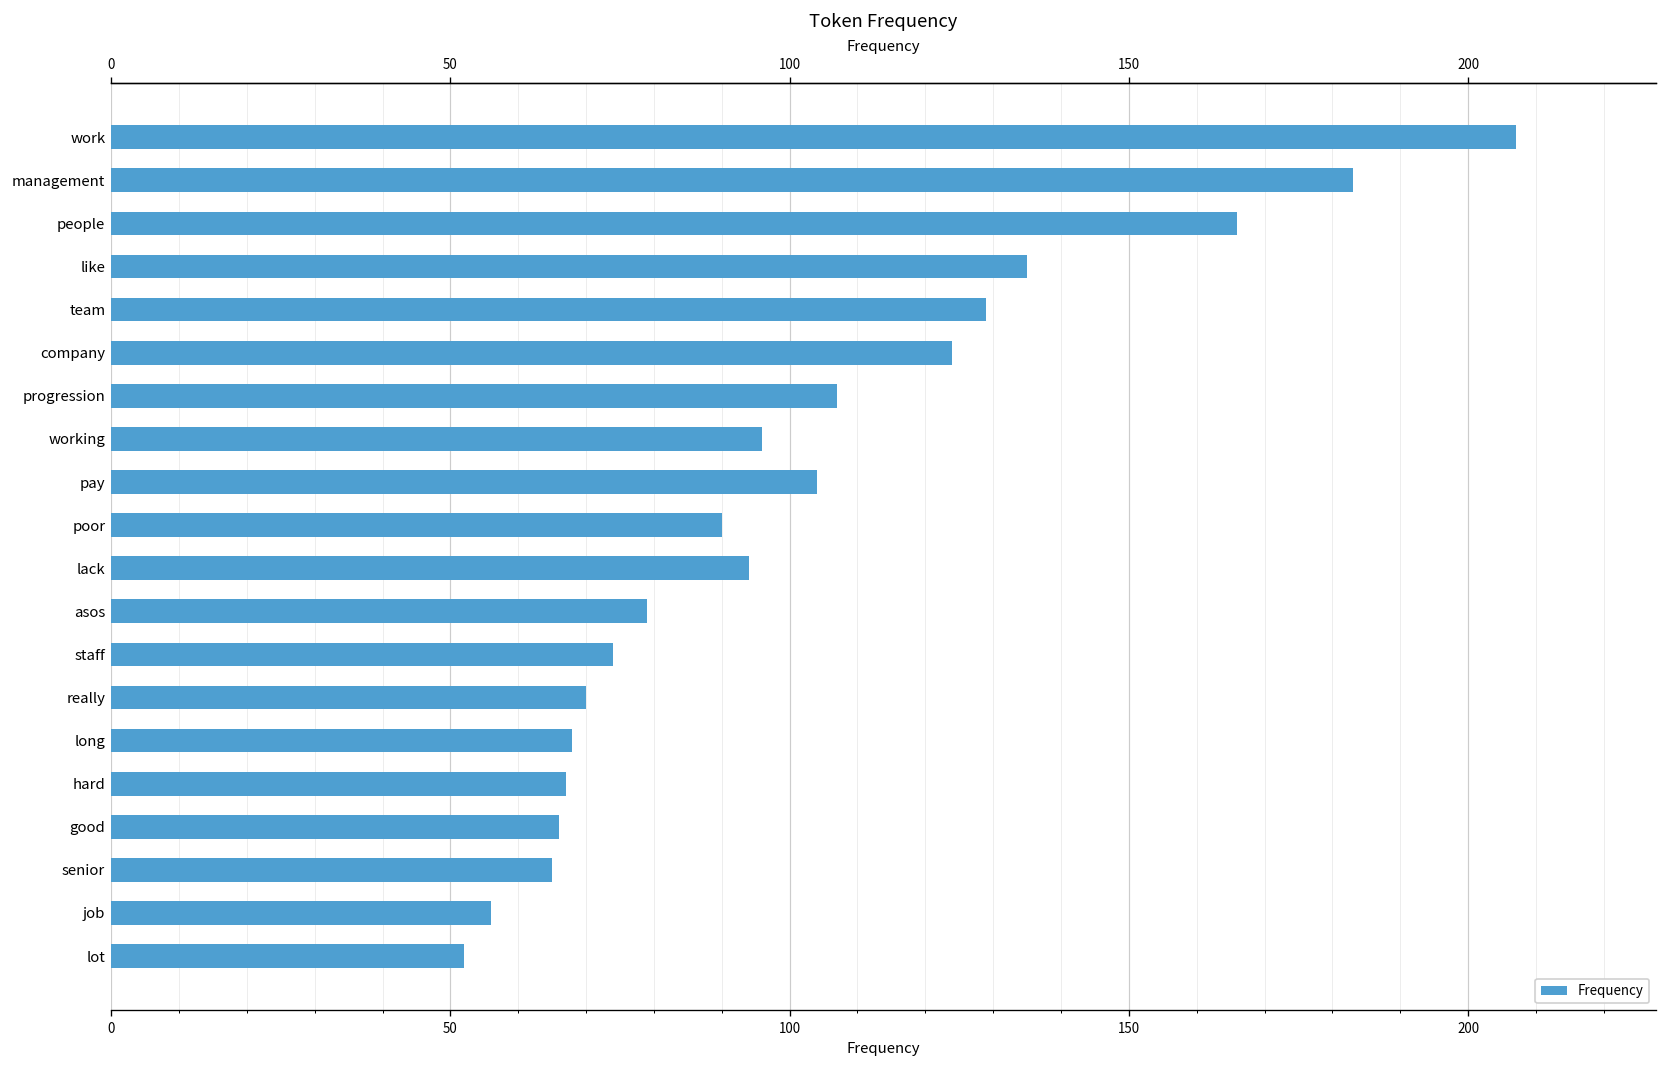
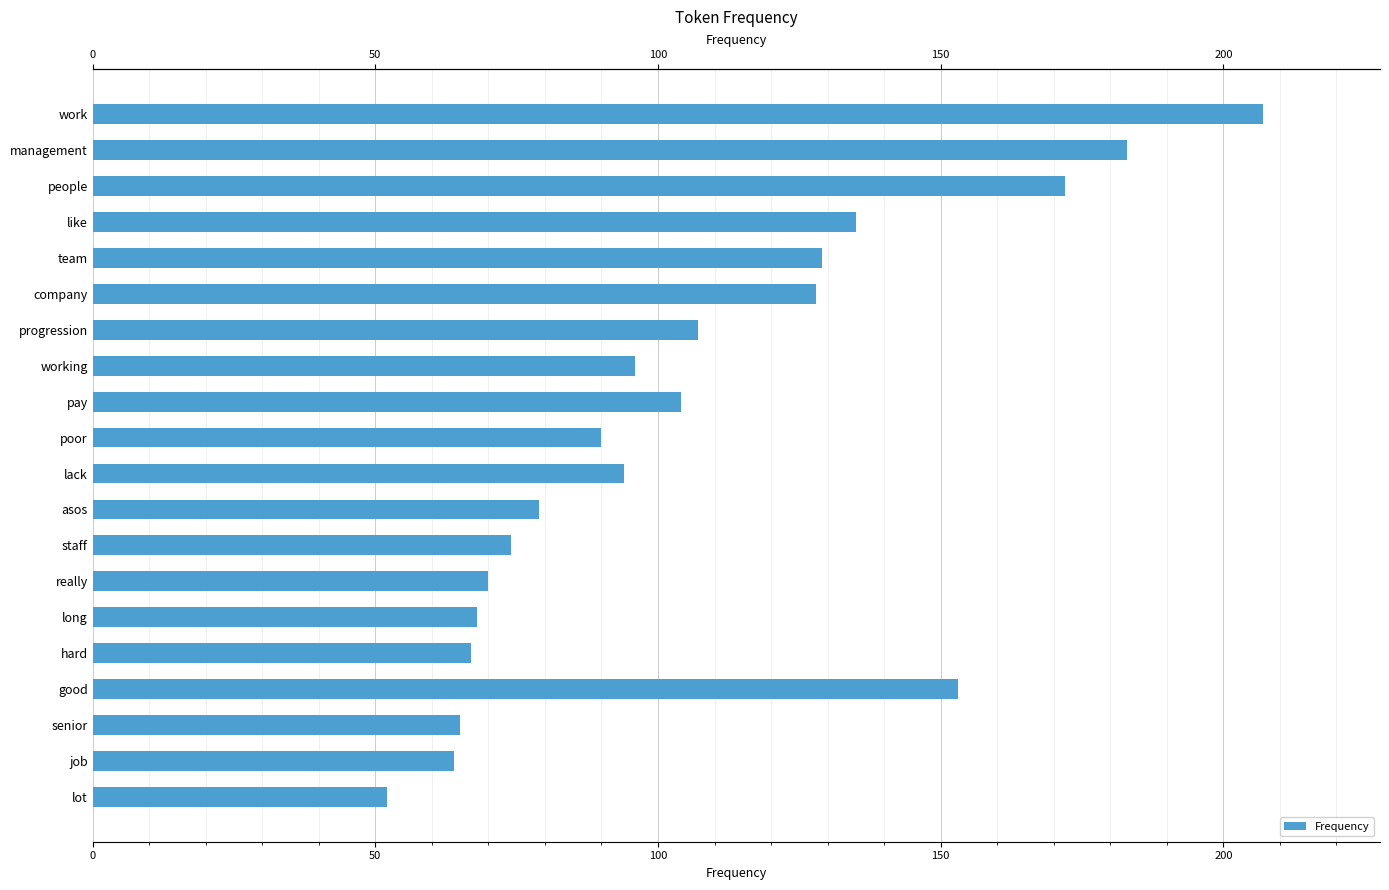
  {
    "work": 207,
    "management": 183,
-   "people": 166,
+   "people": 172,
    "like": 135,
    "team": 129,
-   "company": 124,
+   "company": 128,
    "progression": 107,
    "working": 96,
    "pay": 104,
    "poor": 90,
    "lack": 94,
    "asos": 79,
    "staff": 74,
    "really": 70,
    "long": 68,
    "hard": 67,
-   "good": 66,
+   "good": 153,
    "senior": 65,
-   "job": 56,
+   "job": 64,
    "lot": 52
  }
